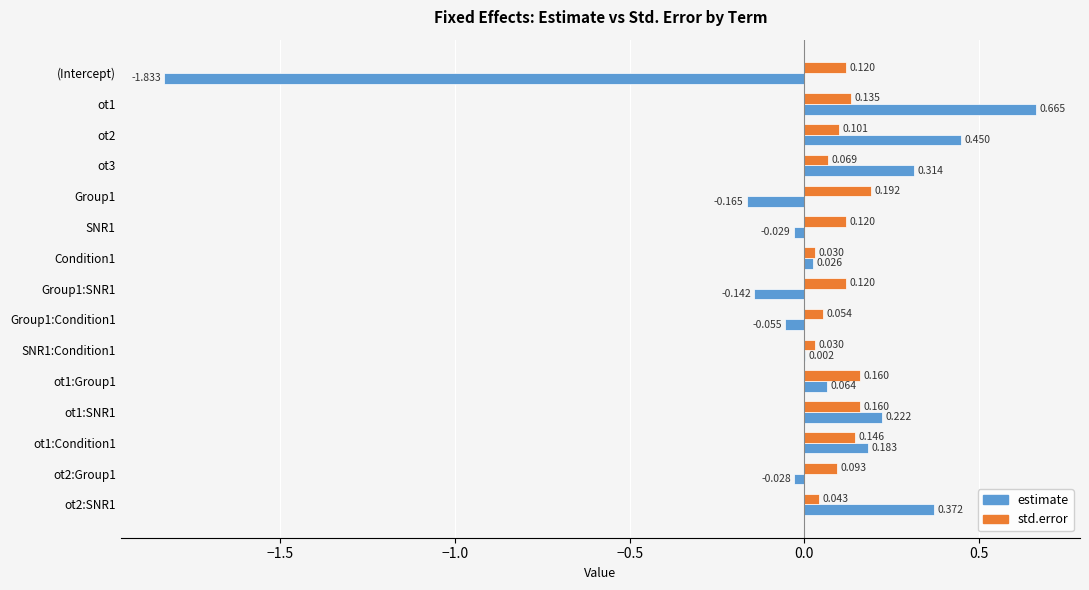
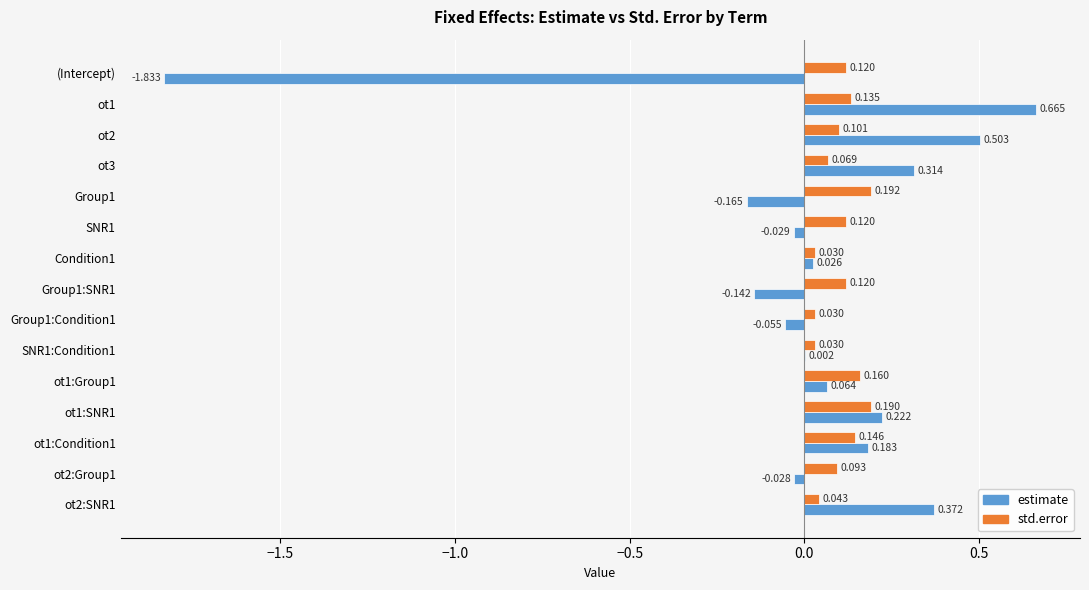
  {
    "estimate": {
      "(Intercept)": -1.833,
      "ot1": 0.665,
-     "ot2": 0.450,
+     "ot2": 0.503,
      "ot3": 0.314,
      "Group1": -0.165,
      "SNR1": -0.029,
      "Condition1": 0.026,
      "Group1:SNR1": -0.142,
      "Group1:Condition1": -0.055,
      "SNR1:Condition1": 0.002,
      "ot1:Group1": 0.064,
      "ot1:SNR1": 0.222,
      "ot1:Condition1": 0.183,
      "ot2:Group1": -0.028,
      "ot2:SNR1": 0.372
    },
    "std.error": {
      "(Intercept)": 0.120,
      "ot1": 0.135,
      "ot2": 0.101,
      "ot3": 0.069,
      "Group1": 0.192,
      "SNR1": 0.120,
      "Condition1": 0.030,
      "Group1:SNR1": 0.120,
-     "Group1:Condition1": 0.054,
+     "Group1:Condition1": 0.030,
      "SNR1:Condition1": 0.030,
      "ot1:Group1": 0.160,
-     "ot1:SNR1": 0.160,
+     "ot1:SNR1": 0.190,
      "ot1:Condition1": 0.146,
      "ot2:Group1": 0.093,
      "ot2:SNR1": 0.043
    }
  }
